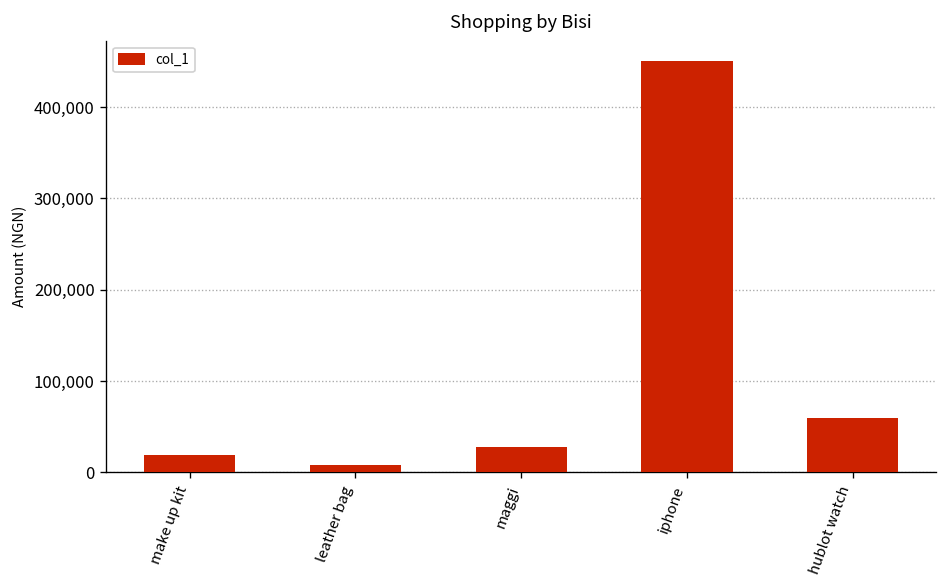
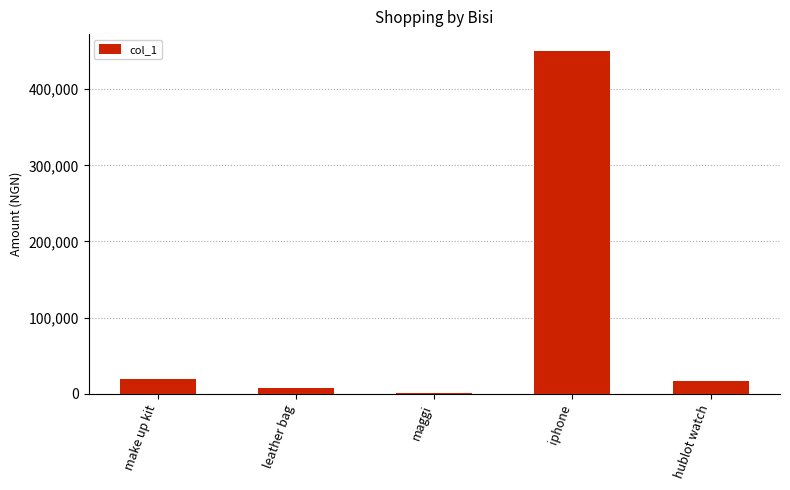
  {
    "make up kit": "20,000",
    "leather bag": "10,000",
-   "maggi": "30,000",
+   "maggi": "0",
    "iphone": "450,000",
-   "hublot watch": "60,000"
+   "hublot watch": "20,000"
  }
